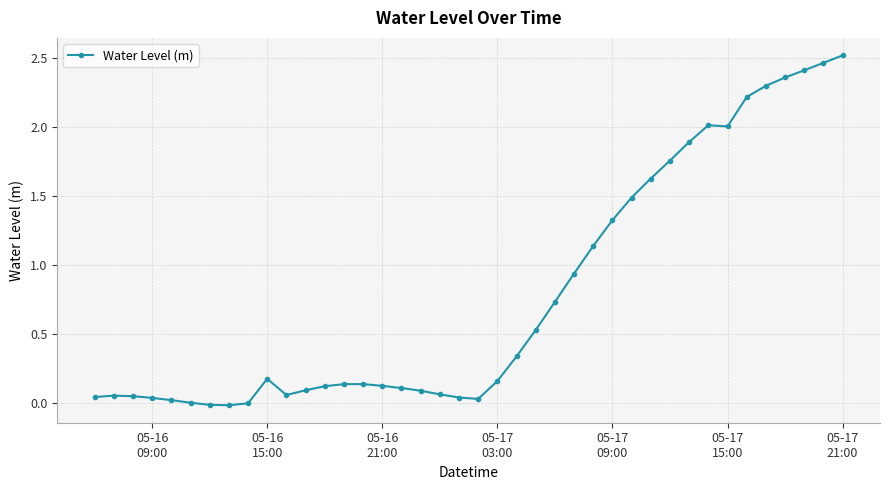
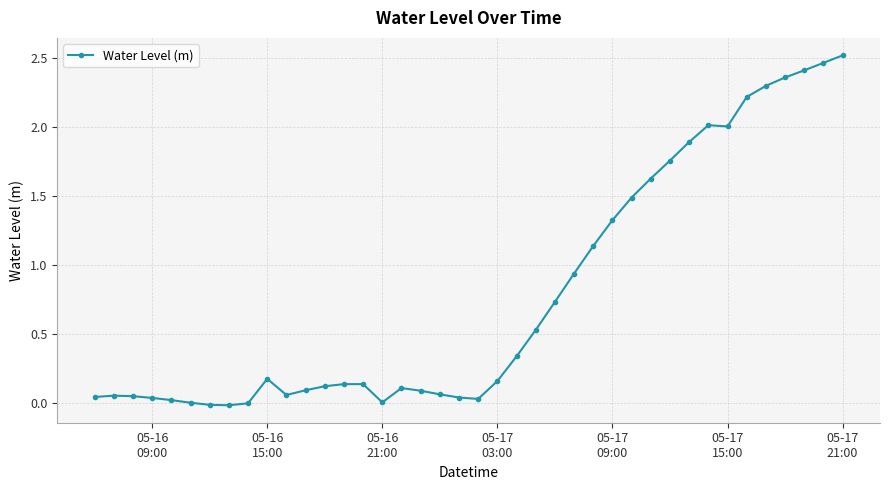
  {
    "05-16 09:00": 0.03,
    "05-16 15:00": 0.17,
-   "05-16 21:00": 0.12,
+   "05-16 21:00": 0.00,
    "05-17 03:00": 0.16,
    "05-17 09:00": 1.32,
    "05-17 15:00": 2.00,
    "05-17 21:00": 2.52
  }
